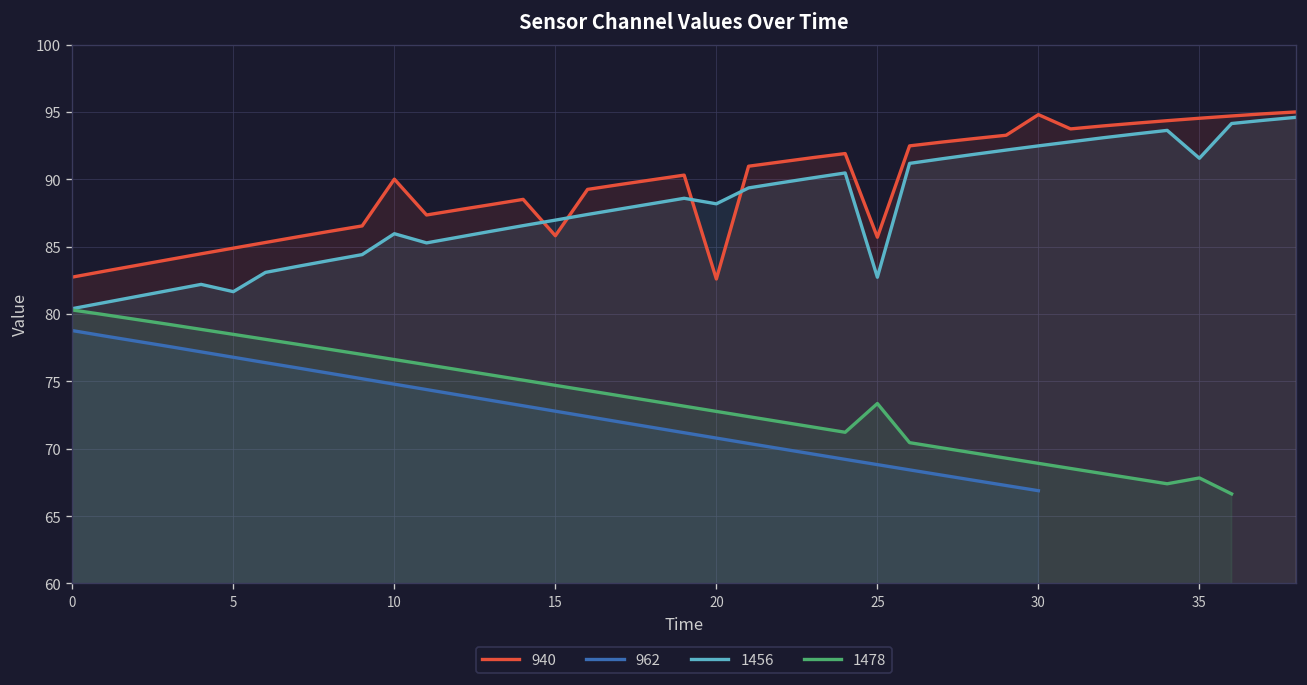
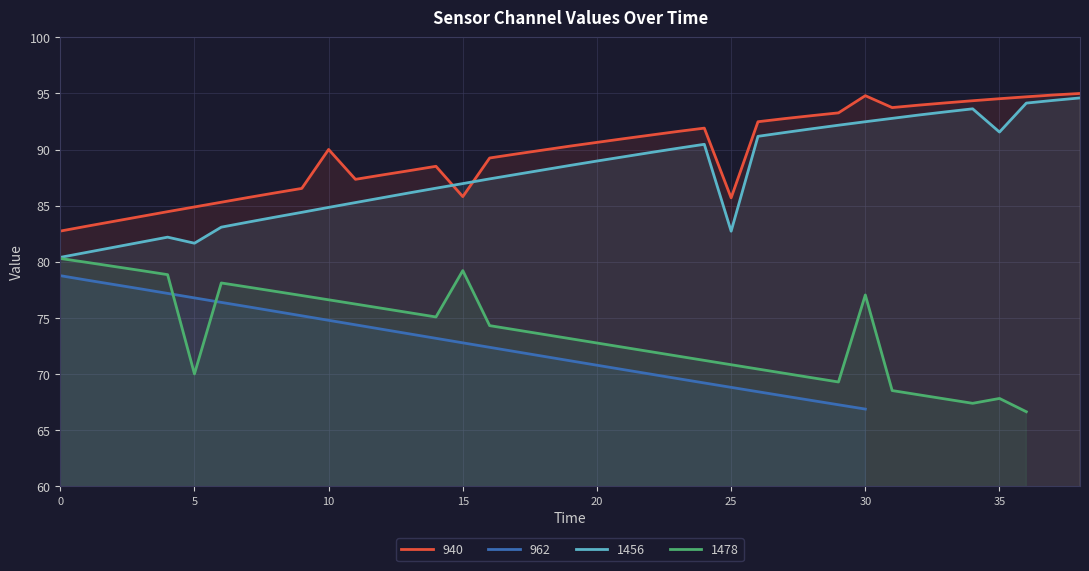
  {
    "940": {
      "0": 82.7,
      "5": 84.9,
      "10": 90.0,
      "15": 85.8,
-     "20": 82.6,
+     "20": 90.6,
      "25": 85.7,
      "30": 94.8,
      "35": 94.5
    },
    "962": {
      "0": 78.8,
      "5": 76.8,
      "10": 74.8,
      "15": 72.8,
      "20": 70.8,
      "25": 68.8,
      "30": 66.9
    },
    "1456": {
      "5": 81.7,
-     "10": 86.0,
+     "10": 84.9,
      "15": 87.0,
-     "20": 88.2,
+     "20": 89.0,
      "25": 82.7,
      "30": 92.5,
      "35": 91.6
    },
    "1478": {
-     "5": 78.5,
+     "5": 70.0,
      "10": 76.6,
-     "15": 74.7,
+     "15": 79.2,
      "20": 72.8,
-     "25": 73.4,
-     "30": 68.9,
+     "25": 70.8,
+     "30": 77.1,
      "35": 67.8
    }
  }
